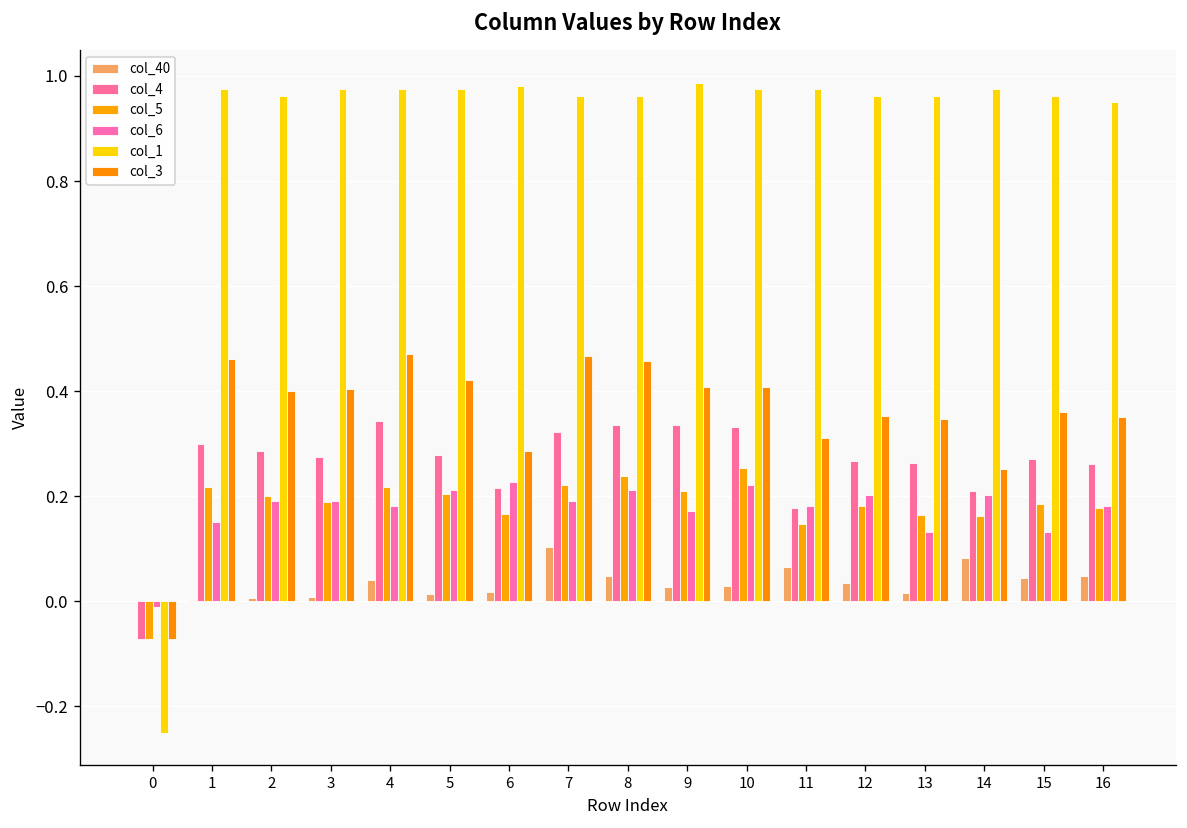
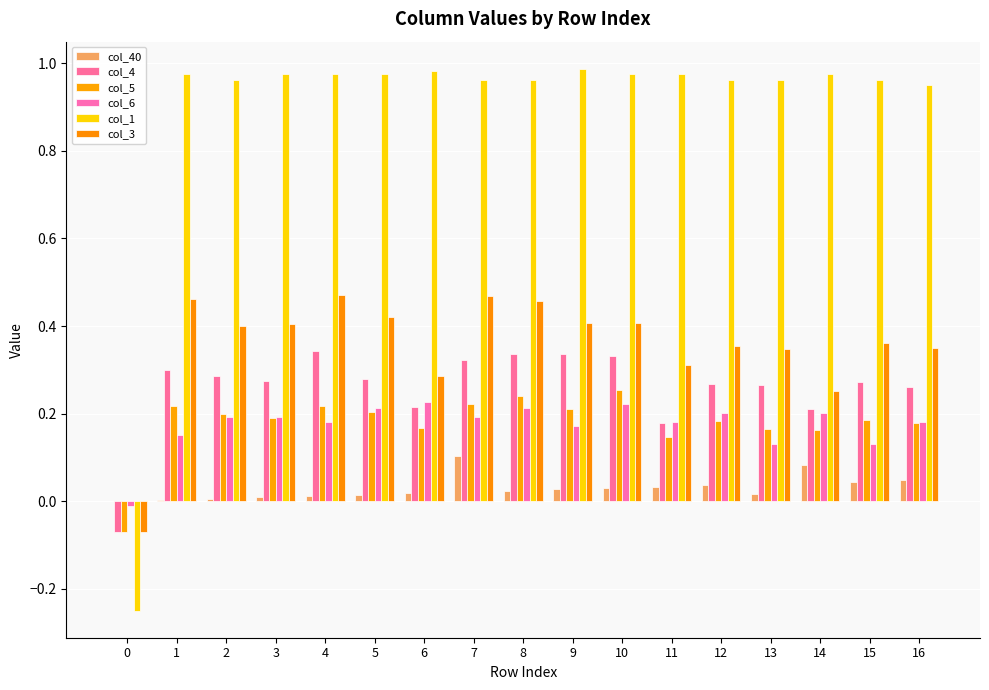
  {
    "col_40": {
      "0": 0.00,
      "2": 0.01,
      "3": 0.01,
-     "4": 0.04,
+     "4": 0.01,
      "5": 0.01,
      "6": 0.02,
      "7": 0.10,
-     "8": 0.05,
+     "8": 0.02,
      "9": 0.03,
      "10": 0.03,
-     "11": 0.07,
+     "11": 0.03,
      "12": 0.04,
      "13": 0.02,
      "14": 0.08,
      "15": 0.04,
      "16": 0.05
    }
  }
